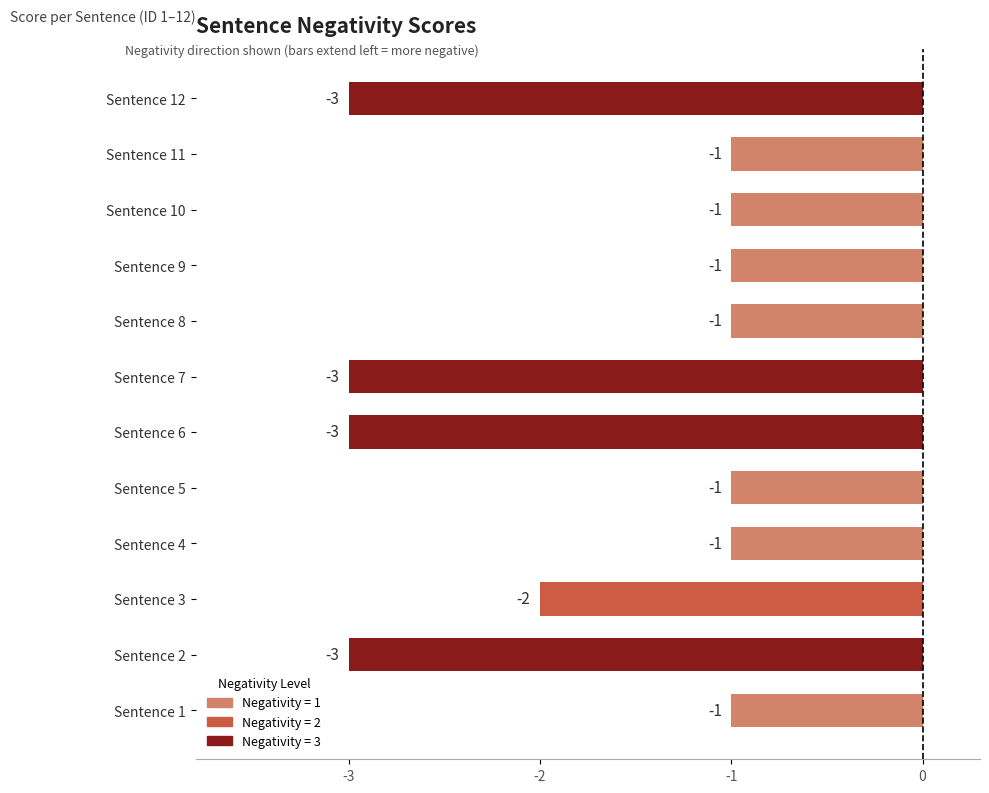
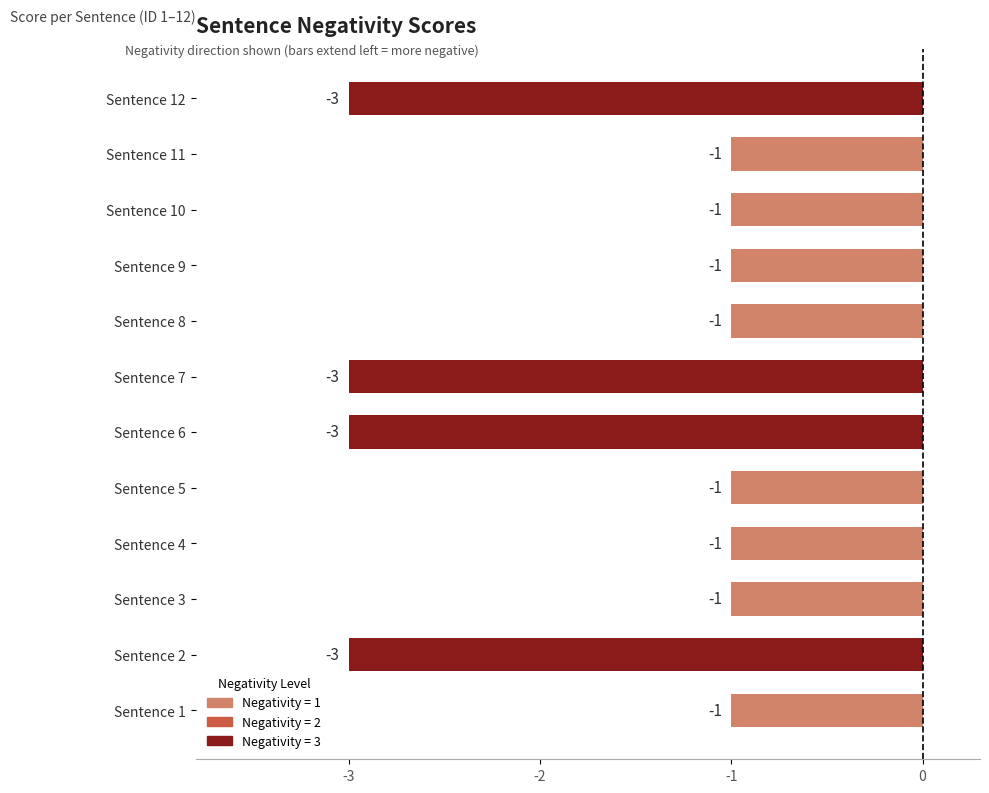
  {
    "Sentence 12": -3,
    "Sentence 11": -1,
    "Sentence 10": -1,
    "Sentence 9": -1,
    "Sentence 8": -1,
    "Sentence 7": -3,
    "Sentence 6": -3,
    "Sentence 5": -1,
    "Sentence 4": -1,
-   "Sentence 3": -2,
+   "Sentence 3": -1,
    "Sentence 2": -3,
    "Sentence 1": -1
  }
